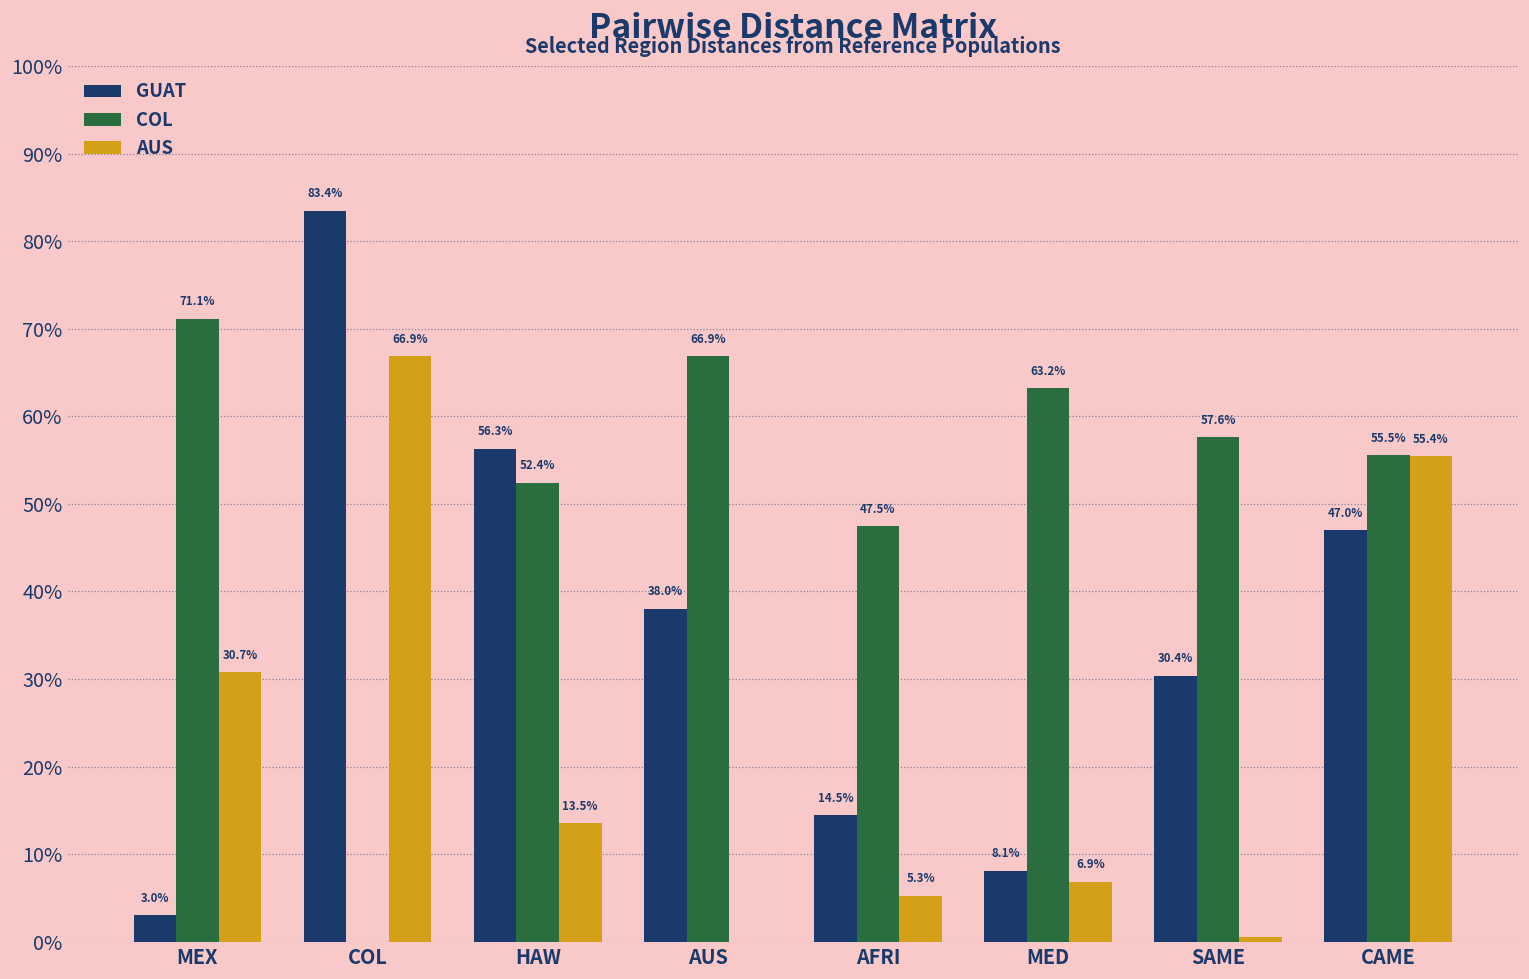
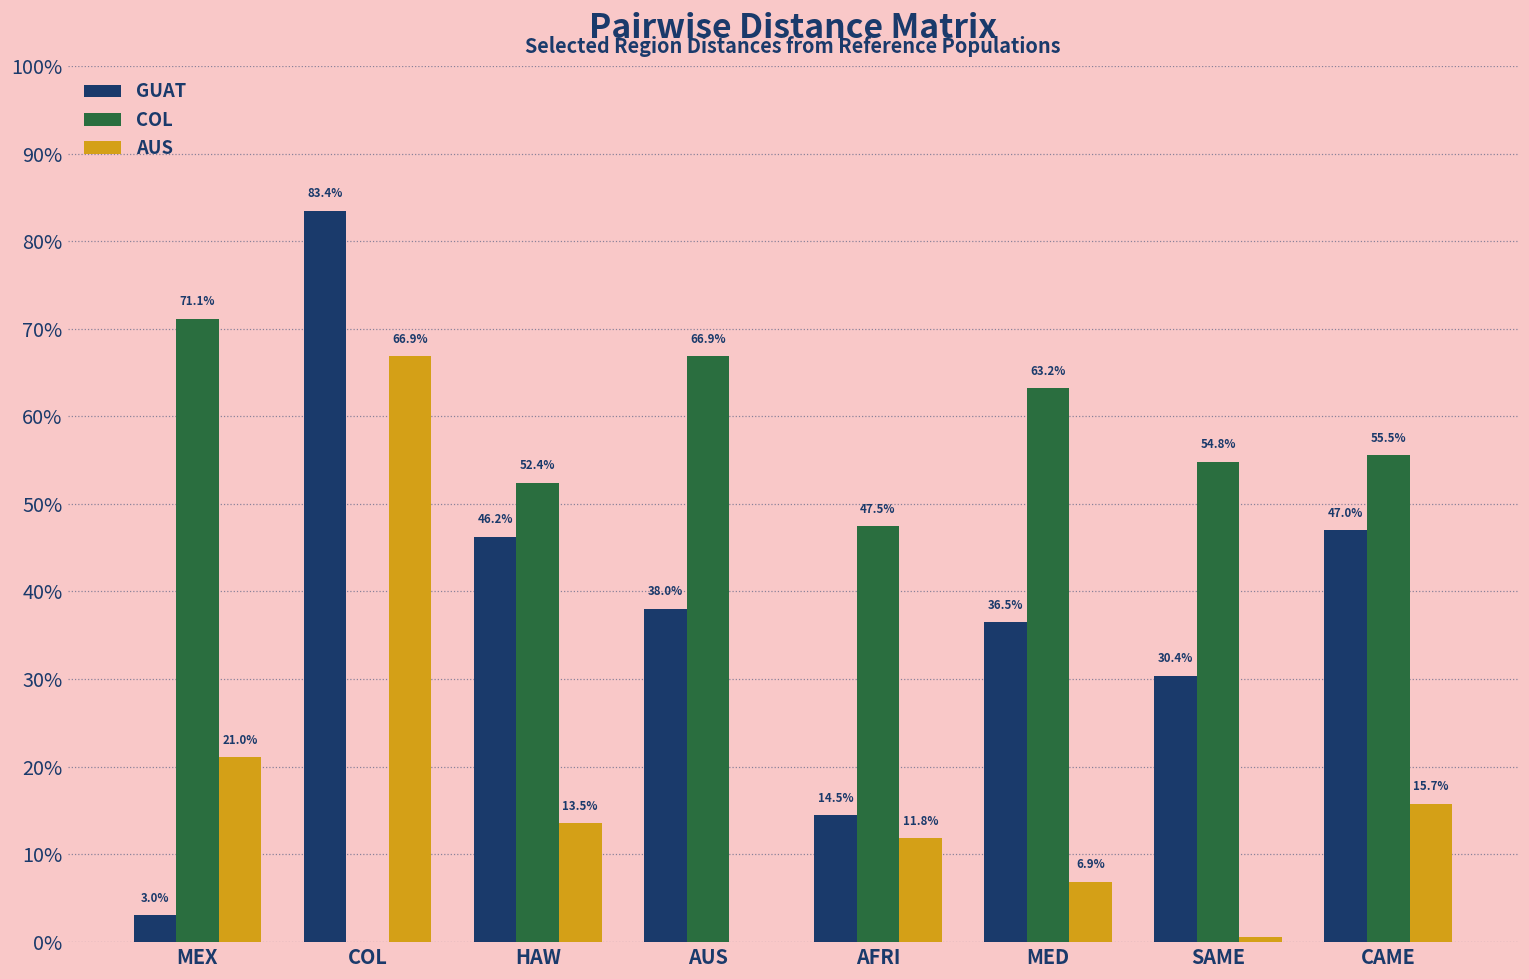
  {
    "GUAT": {
      "MEX": "3.0%",
      "COL": "83.4%",
-     "HAW": "56.3%",
+     "HAW": "46.2%",
      "AUS": "38.0%",
      "AFRI": "14.5%",
-     "MED": "8.1%",
+     "MED": "36.5%",
      "SAME": "30.4%",
      "CAME": "47.0%"
    },
    "COL": {
      "MEX": "71.1%",
      "HAW": "52.4%",
      "AUS": "66.9%",
      "AFRI": "47.5%",
      "MED": "63.2%",
-     "SAME": "57.6%",
+     "SAME": "54.8%",
      "CAME": "55.5%"
    },
    "AUS": {
-     "MEX": "30.7%",
+     "MEX": "21.0%",
      "COL": "66.9%",
      "HAW": "13.5%",
-     "AFRI": "5.3%",
+     "AFRI": "11.8%",
      "MED": "6.9%",
-     "CAME": "55.4%"
+     "CAME": "15.7%"
    }
  }
